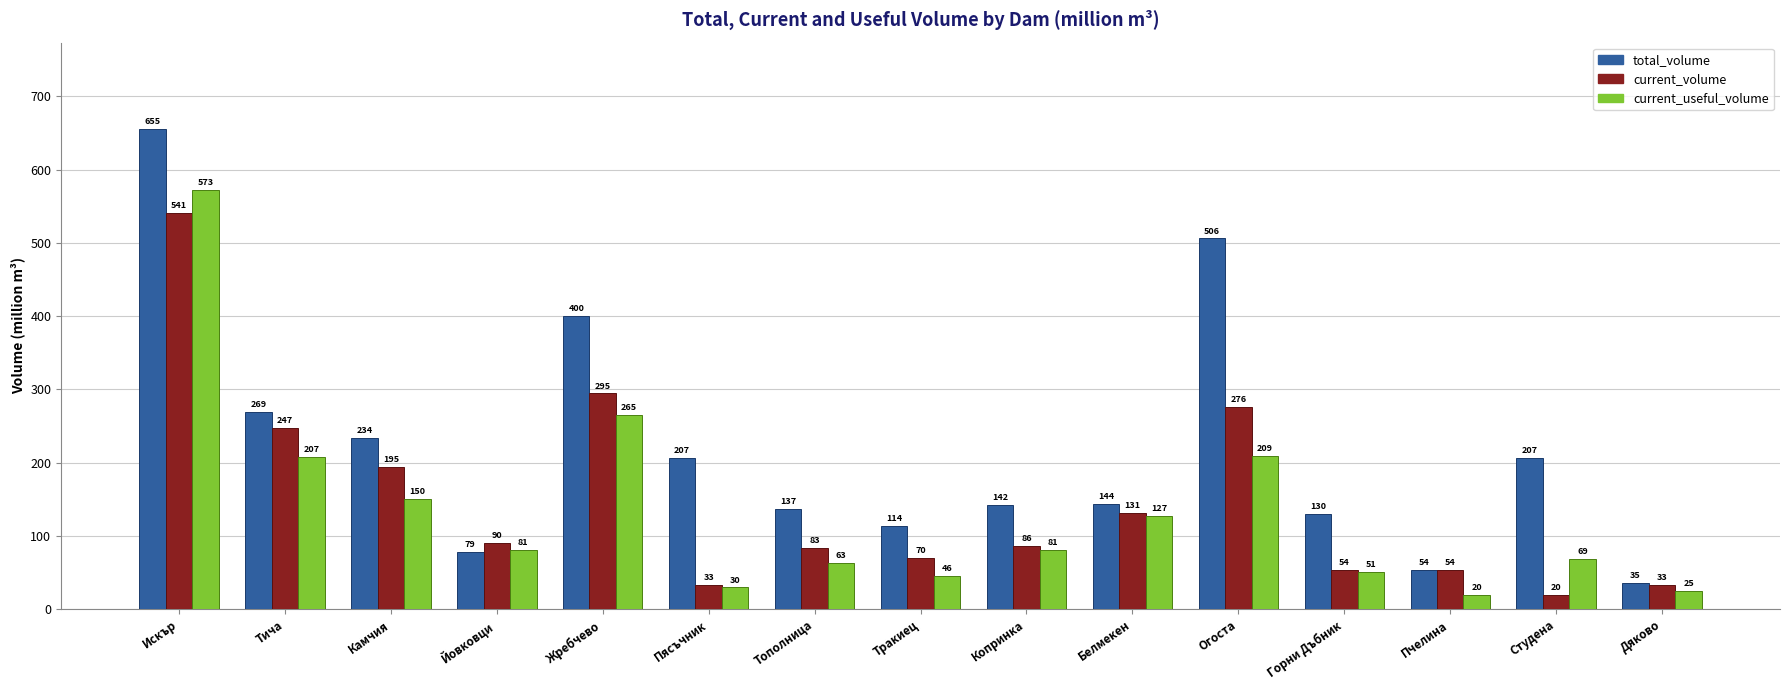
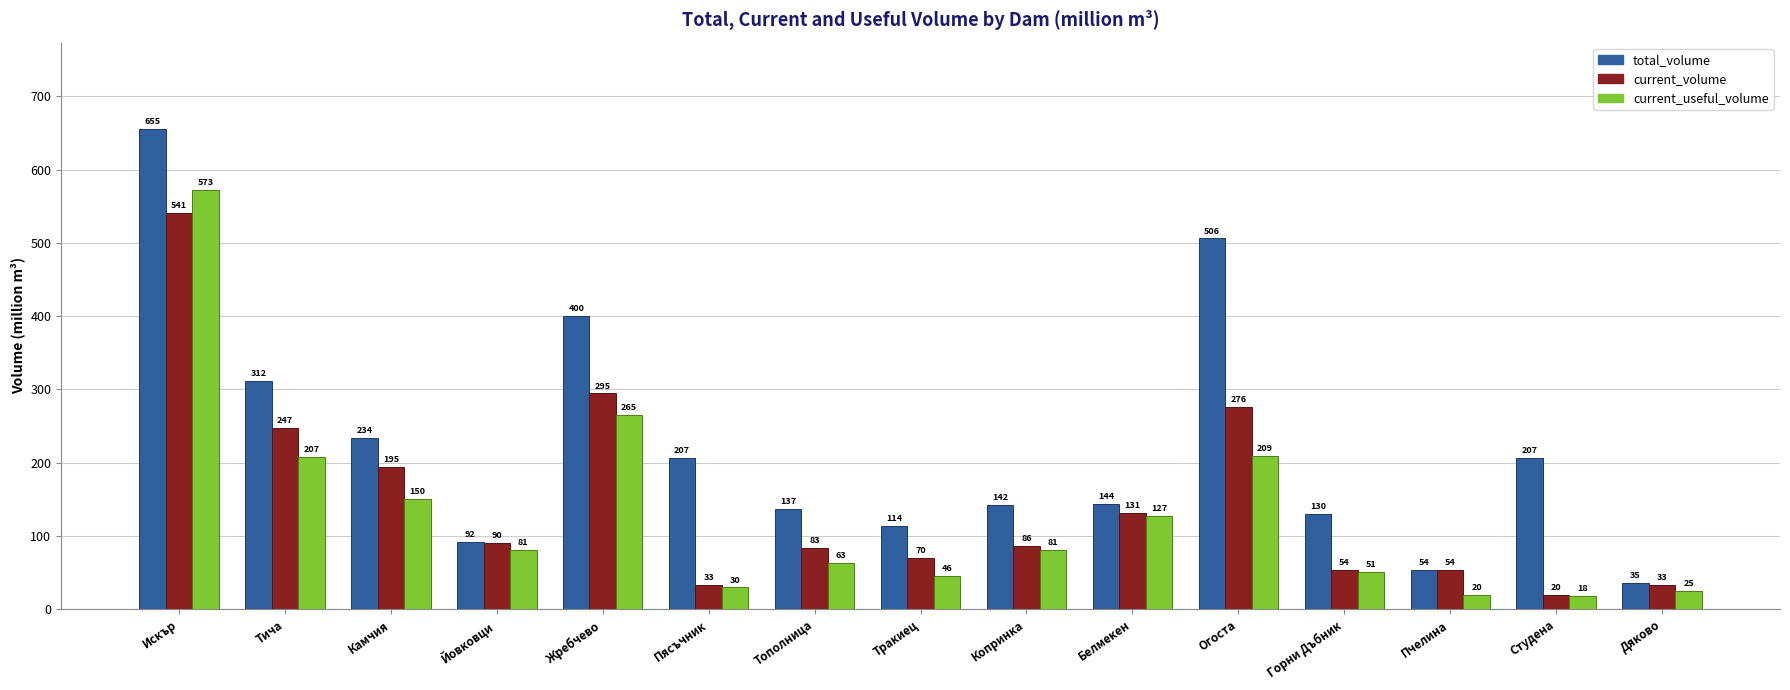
  {
    "total_volume": {
      "Искър": 655,
-     "Тича": 269,
+     "Тича": 312,
      "Камчия": 234,
-     "Йовковци": 79,
+     "Йовковци": 92,
      "Жребчево": 400,
      "Пясъчник": 207,
      "Тополница": 137,
      "Тракиец": 114,
      "Копринка": 142,
      "Белмекен": 144,
      "Огоста": 506,
      "Горни Дъбник": 130,
      "Пчелина": 54,
      "Студена": 207,
      "Дяково": 35
    },
    "current_volume": {
      "Искър": 541,
      "Тича": 247,
      "Камчия": 195,
      "Йовковци": 90,
      "Жребчево": 295,
      "Пясъчник": 33,
      "Тополница": 83,
      "Тракиец": 70,
      "Копринка": 86,
      "Белмекен": 131,
      "Огоста": 276,
      "Горни Дъбник": 54,
      "Пчелина": 54,
      "Студена": 20,
      "Дяково": 33
    },
    "current_useful_volume": {
      "Искър": 573,
      "Тича": 207,
      "Камчия": 150,
      "Йовковци": 81,
      "Жребчево": 265,
      "Пясъчник": 30,
      "Тополница": 63,
      "Тракиец": 46,
      "Копринка": 81,
      "Белмекен": 127,
      "Огоста": 209,
      "Горни Дъбник": 51,
      "Пчелина": 20,
-     "Студена": 69,
+     "Студена": 18,
      "Дяково": 25
    }
  }
